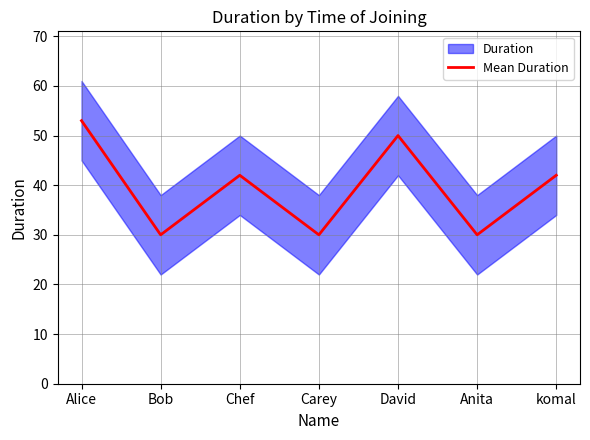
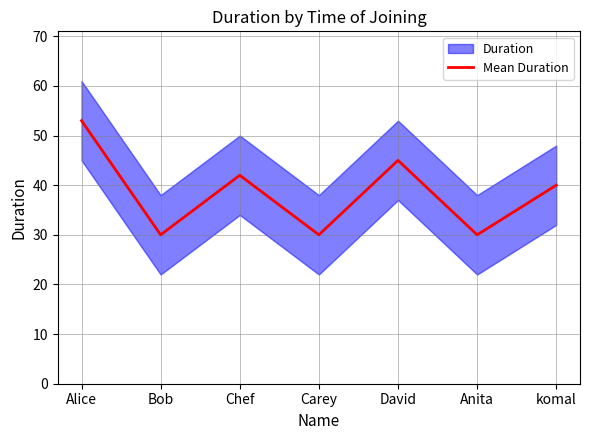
  {
    "Mean Duration": {
      "Alice": 53,
      "Bob": 30,
      "Chef": 42,
      "Carey": 30,
-     "David": 50,
+     "David": 45,
      "Anita": 30,
-     "komal": 42
+     "komal": 40
    }
  }
